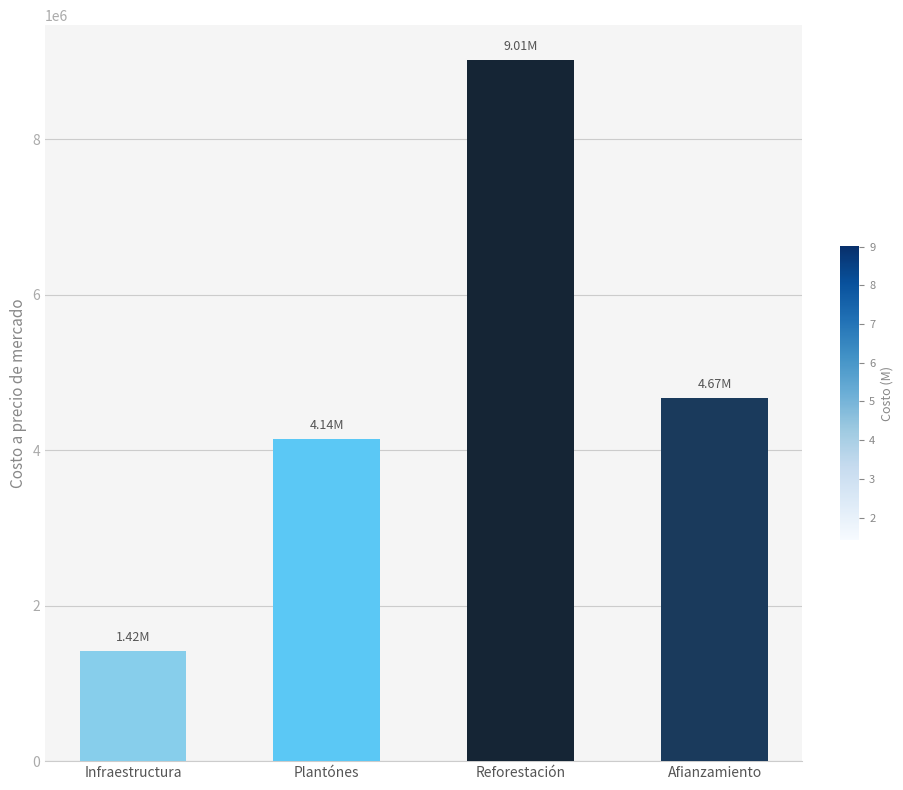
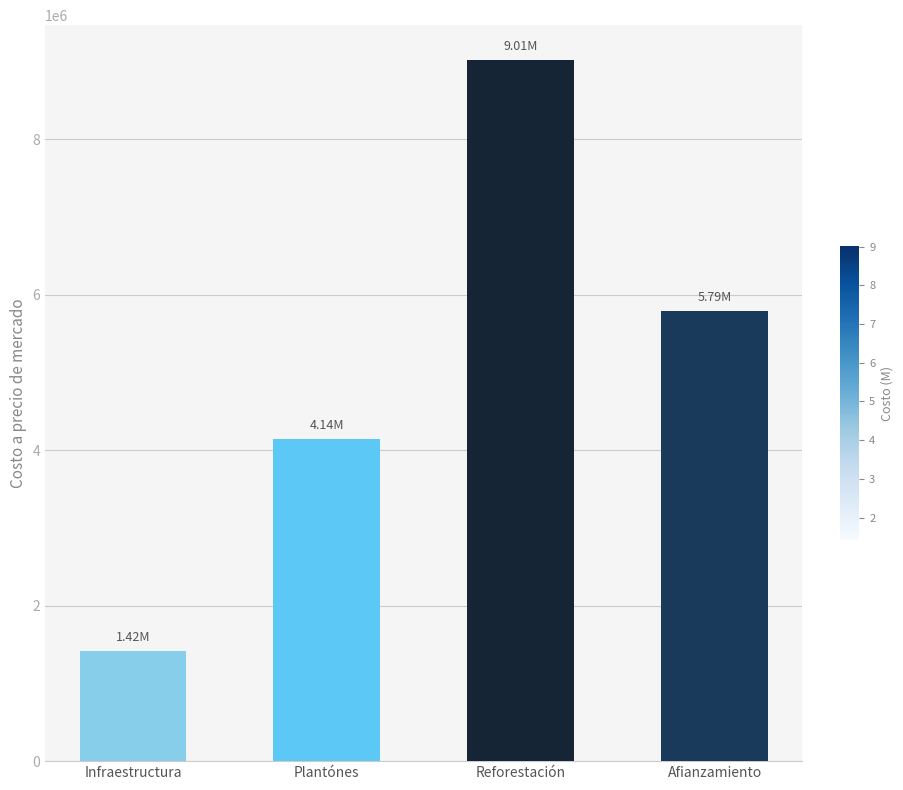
  {
    "Infraestructura": "1.42M",
    "Plantónes": "4.14M",
    "Reforestación": "9.01M",
-   "Afianzamiento": "4.67M"
+   "Afianzamiento": "5.79M"
  }
